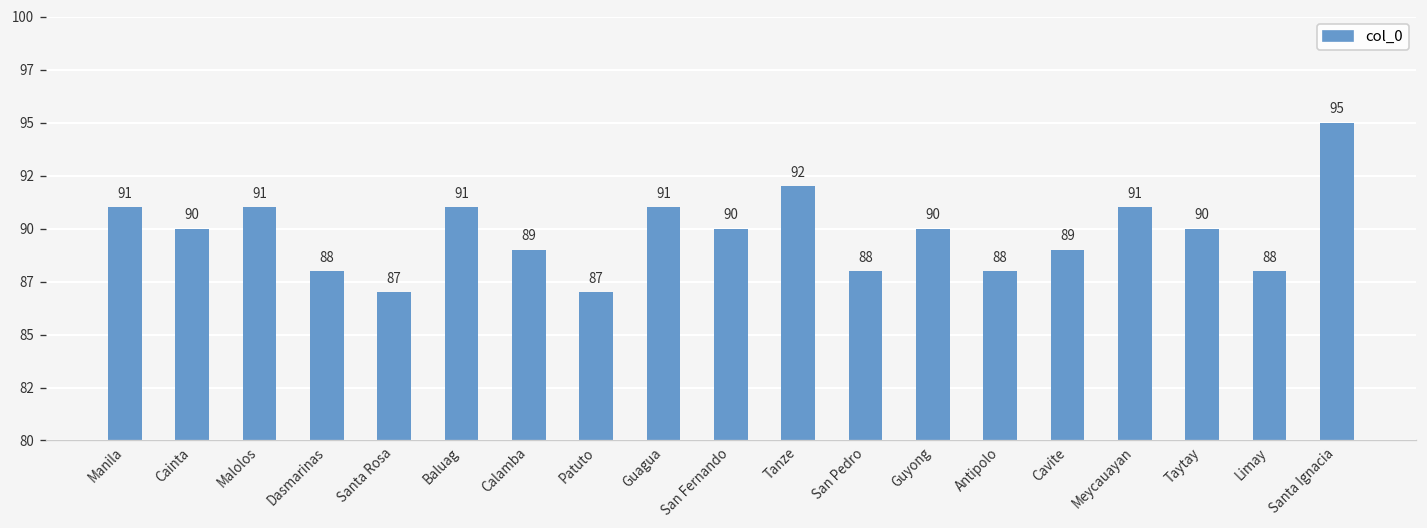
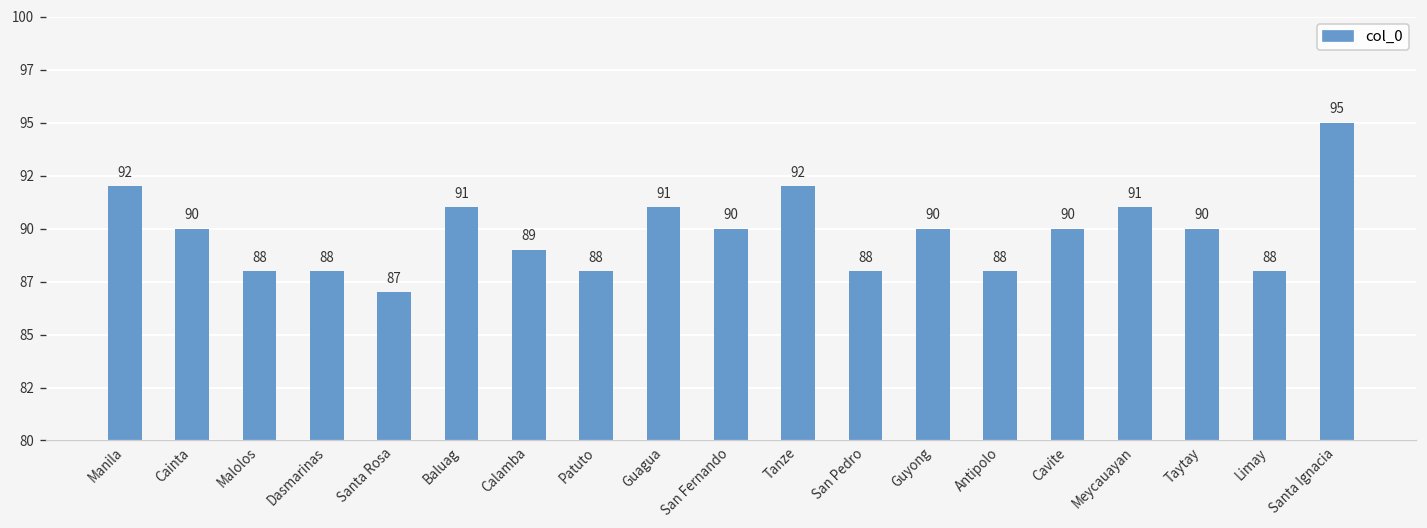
  {
-   "Manila": 91,
+   "Manila": 92,
    "Cainta": 90,
-   "Malolos": 91,
+   "Malolos": 88,
    "Dasmarinas": 88,
    "Santa Rosa": 87,
    "Baluag": 91,
    "Calamba": 89,
-   "Patuto": 87,
+   "Patuto": 88,
    "Guagua": 91,
    "San Fernando": 90,
    "Tanze": 92,
    "San Pedro": 88,
    "Guyong": 90,
    "Antipolo": 88,
-   "Cavite": 89,
+   "Cavite": 90,
    "Meycauayan": 91,
    "Taytay": 90,
    "Limay": 88,
    "Santa Ignacia": 95
  }
